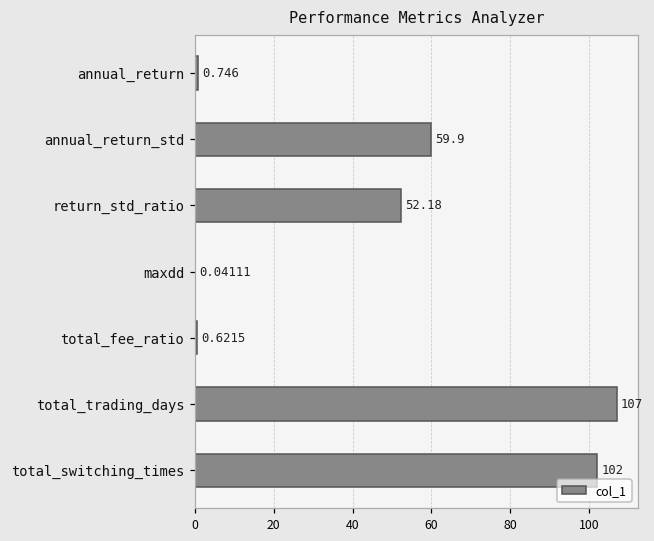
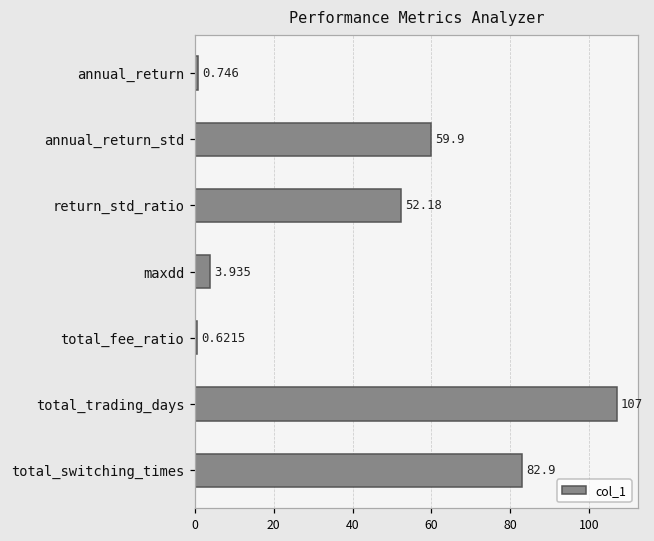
  {
    "annual_return": 0.746,
    "annual_return_std": 59.9,
    "return_std_ratio": 52.18,
-   "maxdd": 0.04111,
+   "maxdd": 3.935,
    "total_fee_ratio": 0.6215,
    "total_trading_days": 107,
-   "total_switching_times": 102
+   "total_switching_times": 82.9
  }
